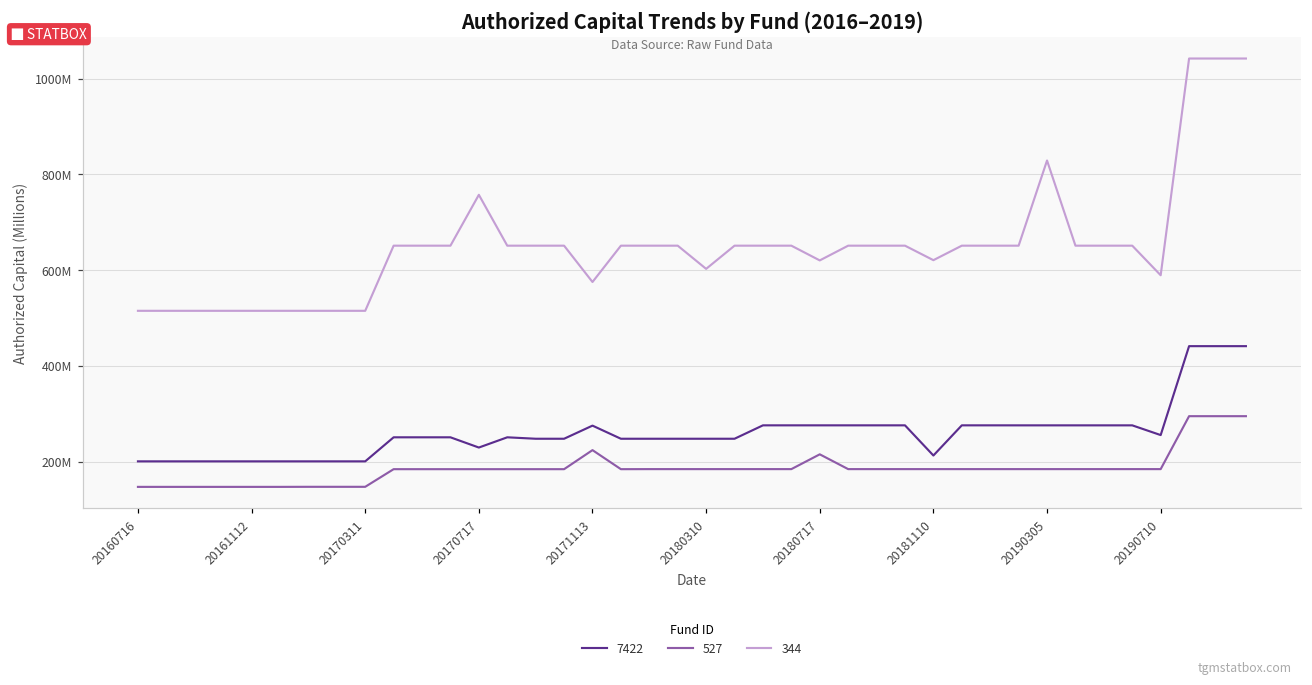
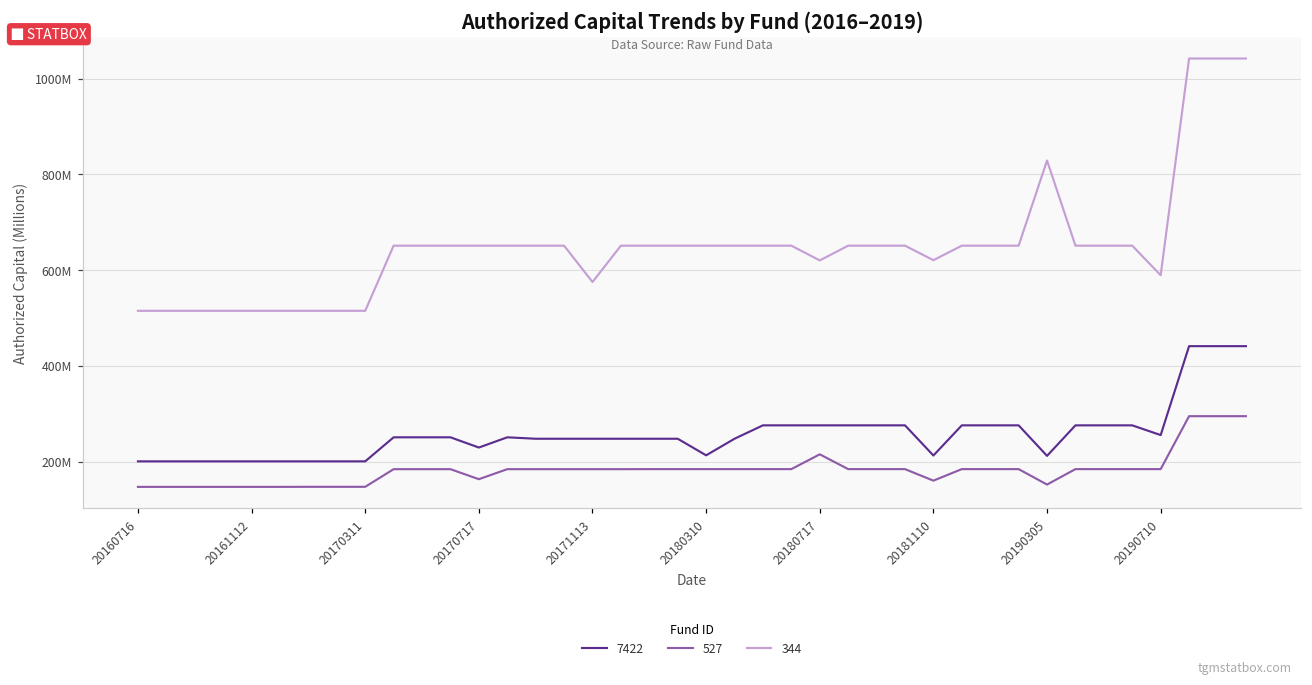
  {
    "7422": {
      "20160716": 200000000,
      "20161112": 200000000,
      "20170311": 200000000,
      "20170717": 230000000,
-     "20171113": 280000000,
-     "20180310": 250000000,
+     "20171113": 250000000,
+     "20180310": 210000000,
      "20180717": 280000000,
      "20181110": 210000000,
-     "20190305": 280000000,
+     "20190305": 210000000,
      "20190710": 260000000
    },
    "527": {
      "20160716": 150000000,
      "20161112": 150000000,
      "20170311": 150000000,
-     "20170717": 180000000,
-     "20171113": 220000000,
+     "20170717": 160000000,
+     "20171113": 180000000,
      "20180310": 180000000,
      "20180717": 220000000,
-     "20181110": 180000000,
-     "20190305": 180000000,
+     "20181110": 160000000,
+     "20190305": 150000000,
      "20190710": 180000000
    },
    "344": {
      "20160716": 510000000,
      "20161112": 510000000,
      "20170311": 510000000,
-     "20170717": 760000000,
+     "20170717": 650000000,
      "20171113": 580000000,
-     "20180310": 600000000,
+     "20180310": 650000000,
      "20180717": 620000000,
      "20181110": 620000000,
      "20190305": 830000000,
      "20190710": 590000000
    }
  }
